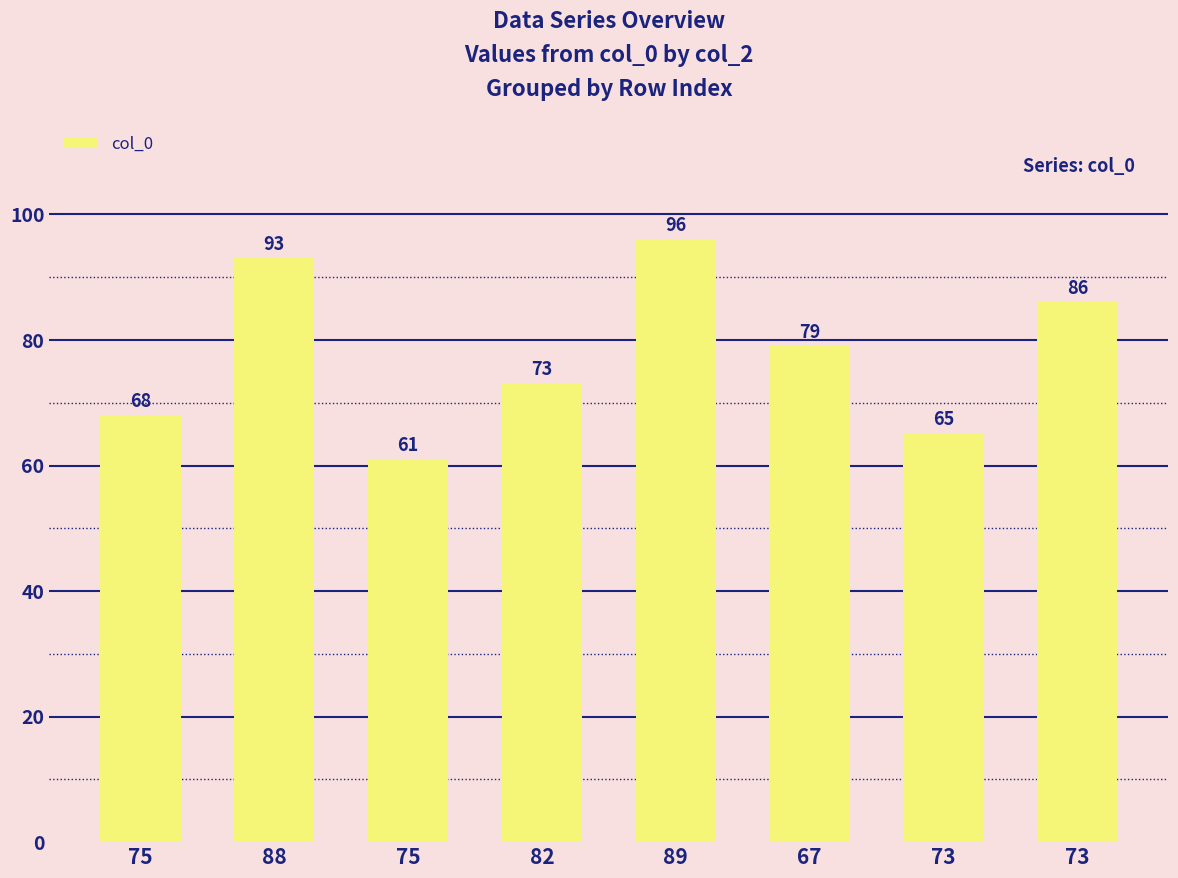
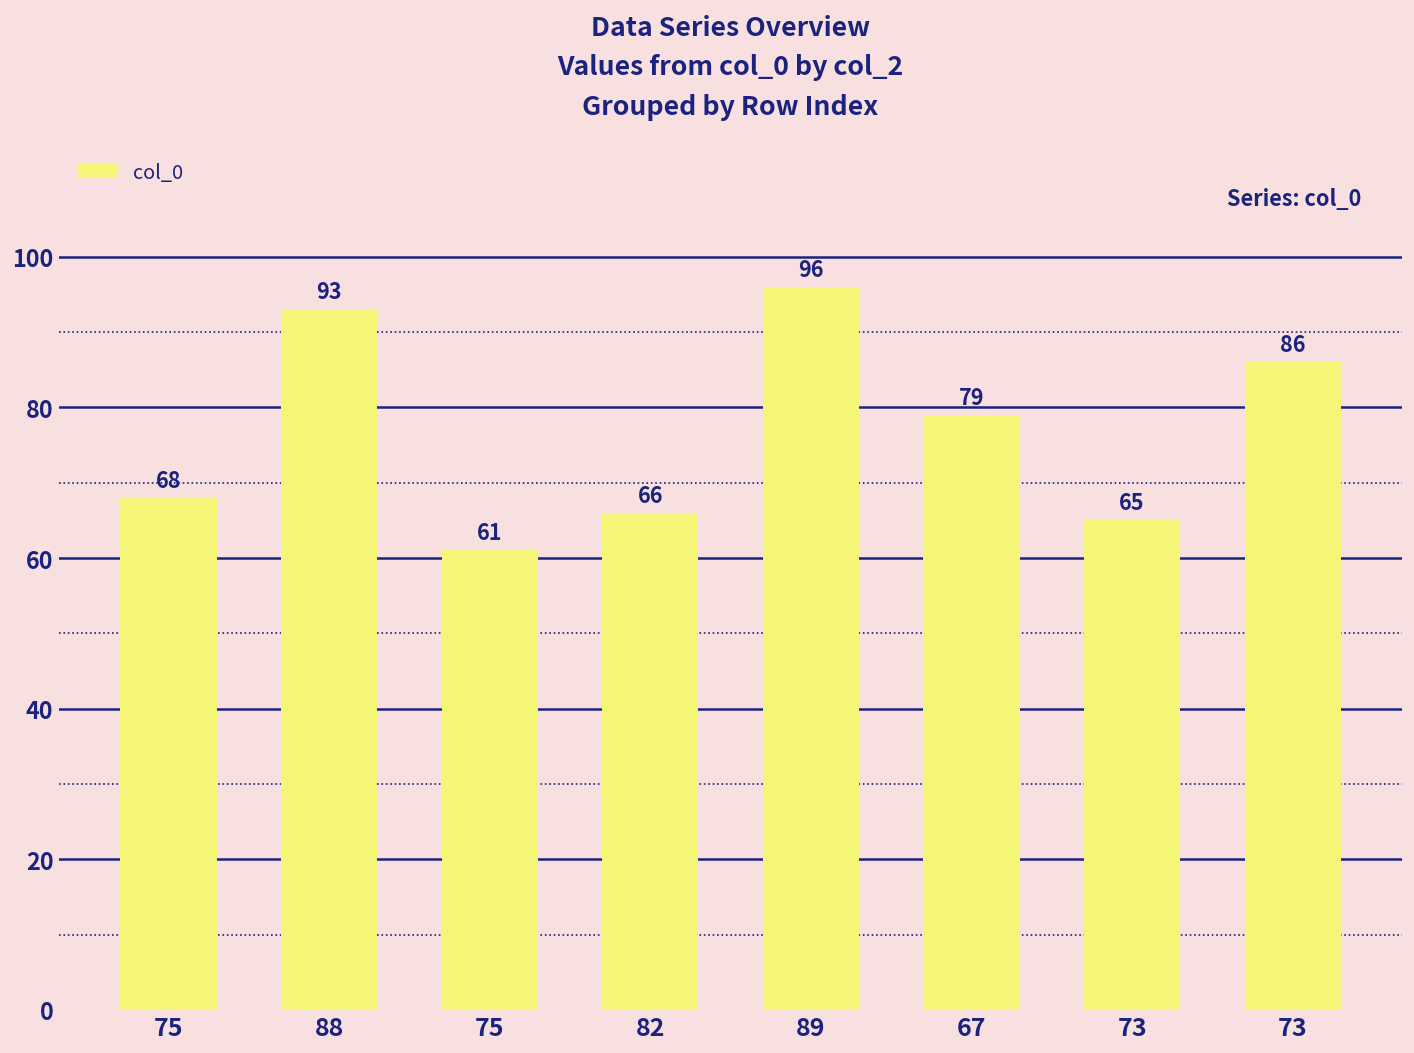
  {
    "88": 93,
-   "82": 73,
+   "82": 66,
    "89": 96,
    "67": 79
  }
